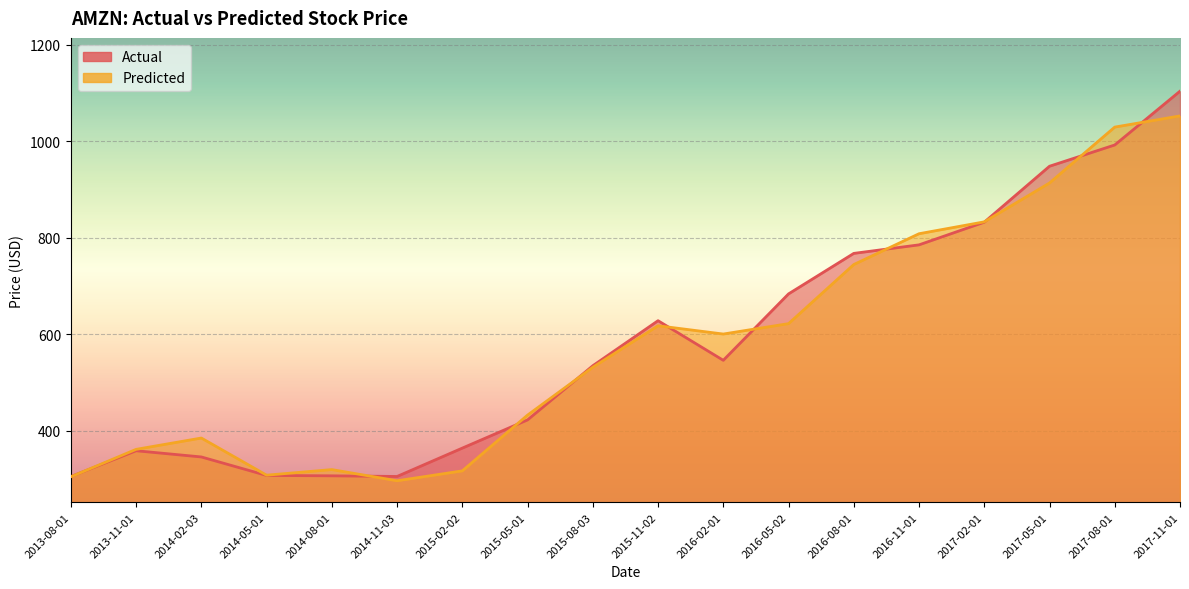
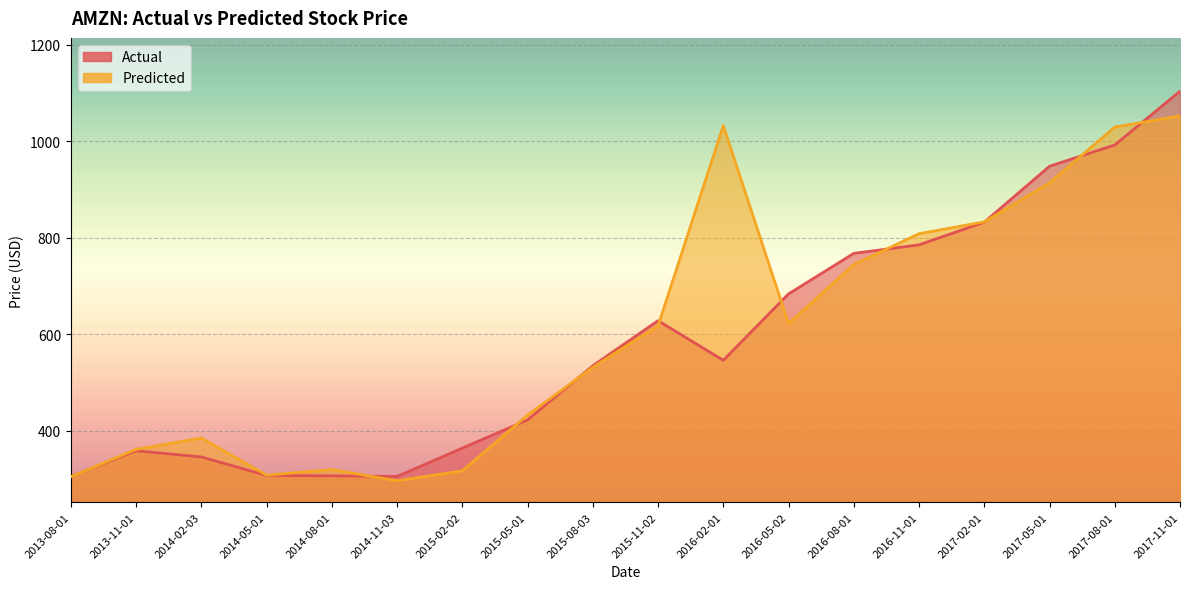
  {
    "Actual": {
      "2014-02-03": 350,
      "2014-08-01": 310,
      "2014-11-03": 310,
      "2015-02-02": 360,
      "2015-05-01": 420,
      "2015-11-02": 630,
      "2016-02-01": 550,
      "2016-05-02": 680,
      "2016-08-01": 770,
      "2016-11-01": 790,
      "2017-05-01": 950,
      "2017-08-01": 990,
      "2017-11-01": 1100
    },
    "Predicted": {
      "2014-02-03": 390,
      "2014-08-01": 320,
      "2014-11-03": 300,
      "2015-02-02": 320,
      "2015-05-01": 430,
      "2015-11-02": 620,
-     "2016-02-01": 600,
+     "2016-02-01": 1030,
      "2016-05-02": 620,
      "2016-08-01": 740,
      "2016-11-01": 810,
      "2017-05-01": 910,
      "2017-08-01": 1030,
      "2017-11-01": 1050
    }
  }
